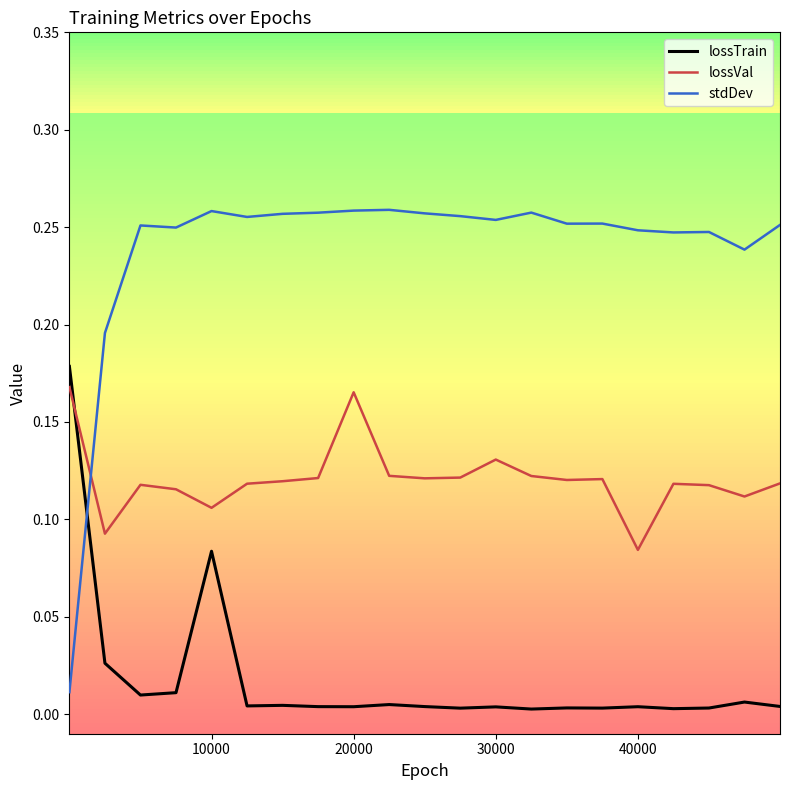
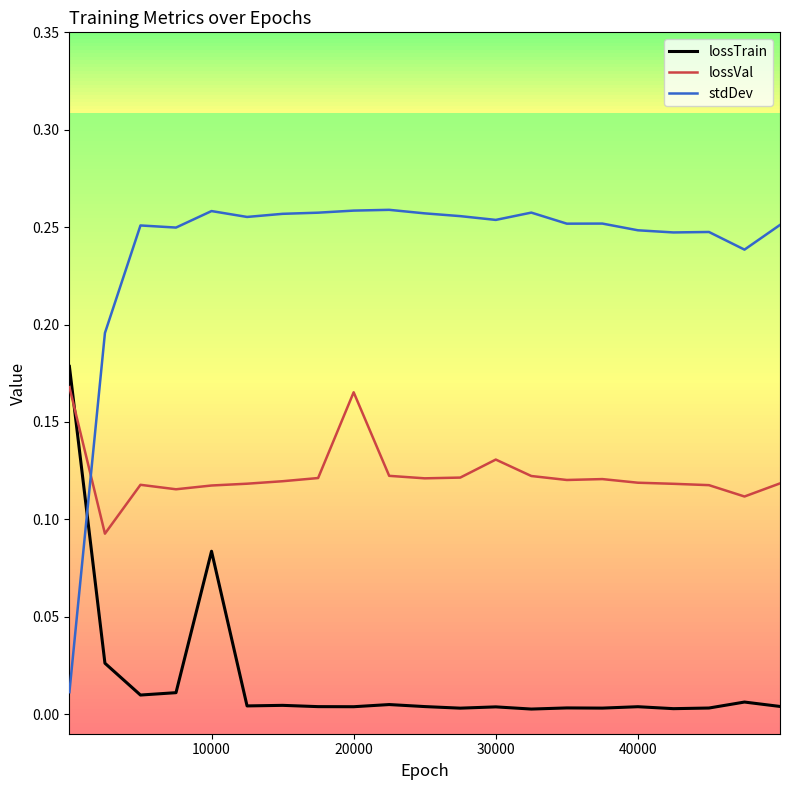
  {
    "lossTrain": {
      "10000": 0.084,
      "20000": 0.004,
      "30000": 0.004,
      "40000": 0.004
    },
    "lossVal": {
-     "10000": 0.106,
+     "10000": 0.117,
      "20000": 0.165,
      "30000": 0.131,
-     "40000": 0.084
+     "40000": 0.119
    },
    "stdDev": {
      "10000": 0.258,
      "20000": 0.258,
      "30000": 0.254,
      "40000": 0.248
    }
  }
